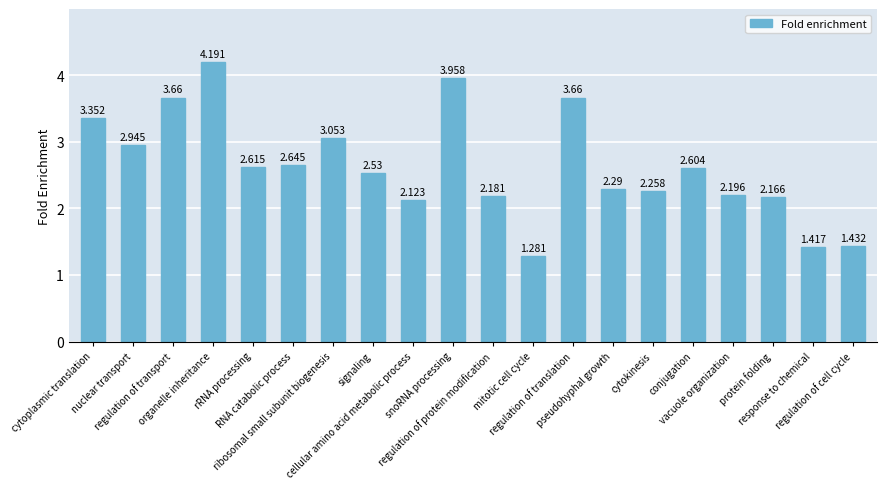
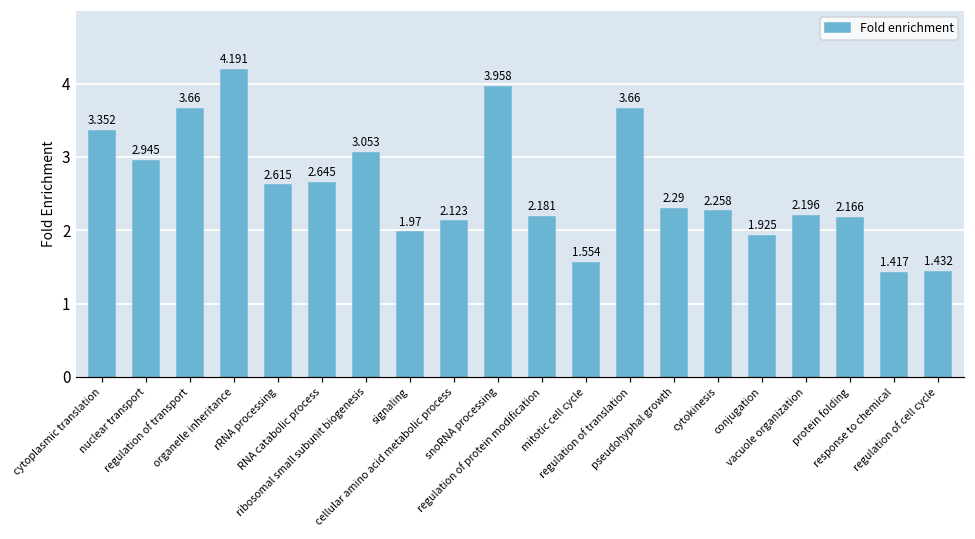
  {
    "cytoplasmic translation": 3.352,
    "nuclear transport": 2.945,
    "regulation of transport": 3.66,
    "organelle inheritance": 4.191,
    "rRNA processing": 2.615,
    "RNA catabolic process": 2.645,
    "ribosomal small subunit biogenesis": 3.053,
-   "signaling": 2.53,
+   "signaling": 1.97,
    "cellular amino acid metabolic process": 2.123,
    "snoRNA processing": 3.958,
    "regulation of protein modification": 2.181,
-   "mitotic cell cycle": 1.281,
+   "mitotic cell cycle": 1.554,
    "regulation of translation": 3.66,
    "pseudohyphal growth": 2.29,
    "cytokinesis": 2.258,
-   "conjugation": 2.604,
+   "conjugation": 1.925,
    "vacuole organization": 2.196,
    "protein folding": 2.166,
    "response to chemical": 1.417,
    "regulation of cell cycle": 1.432
  }
